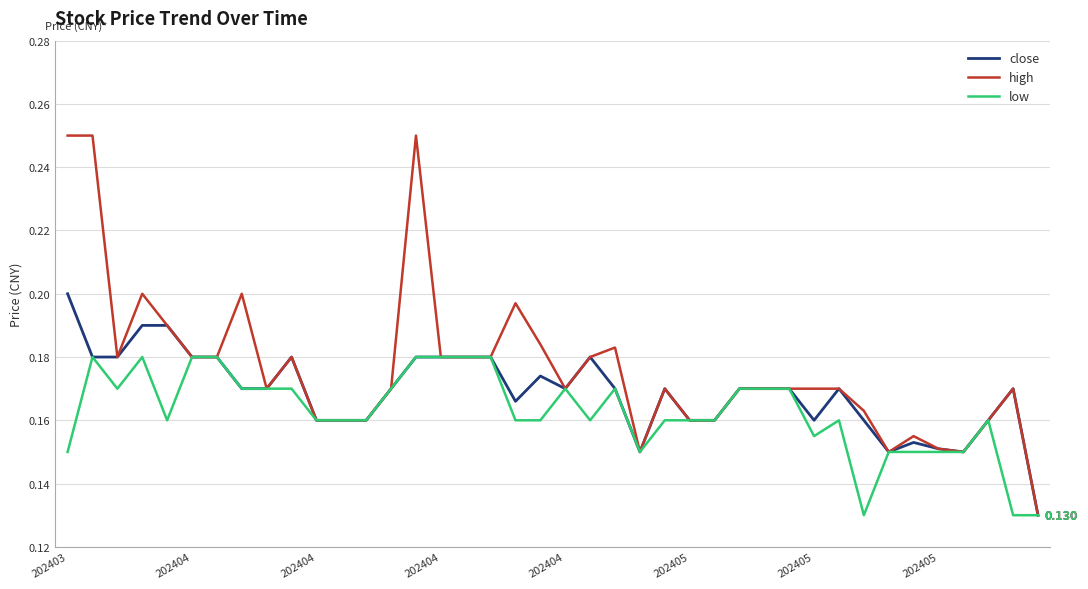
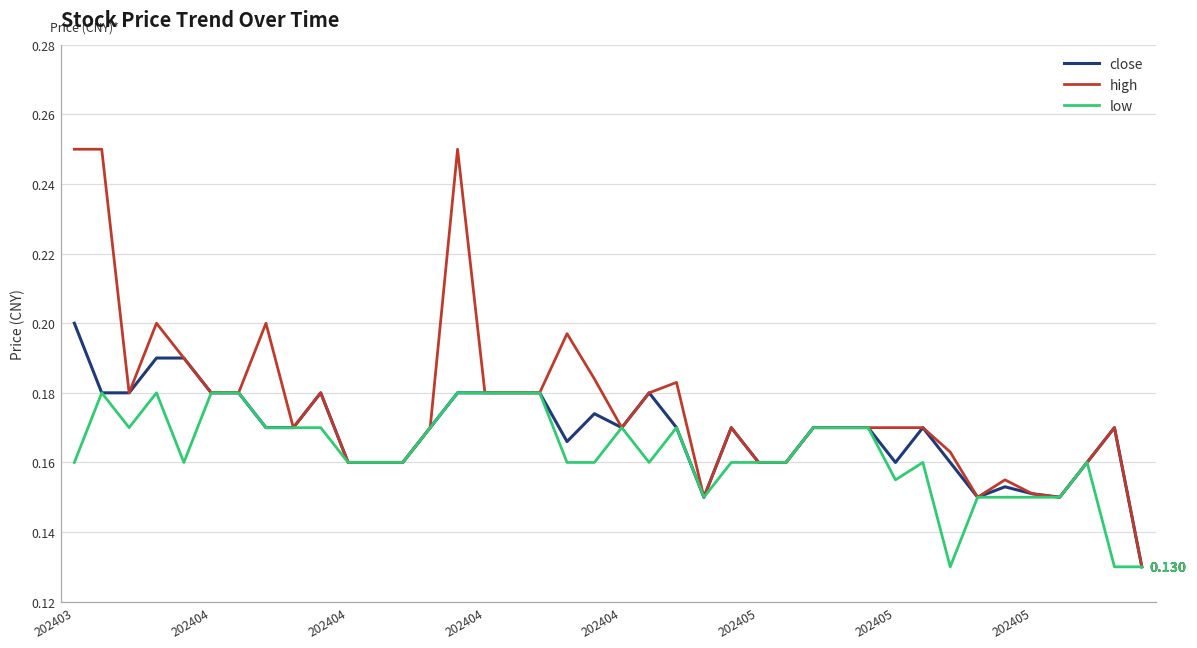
  {
    "close": {
      "202403": 0.20
    },
    "high": {
      "202403": 0.25
    },
    "low": {
-     "202403": 0.15
+     "202403": 0.16
    }
  }
